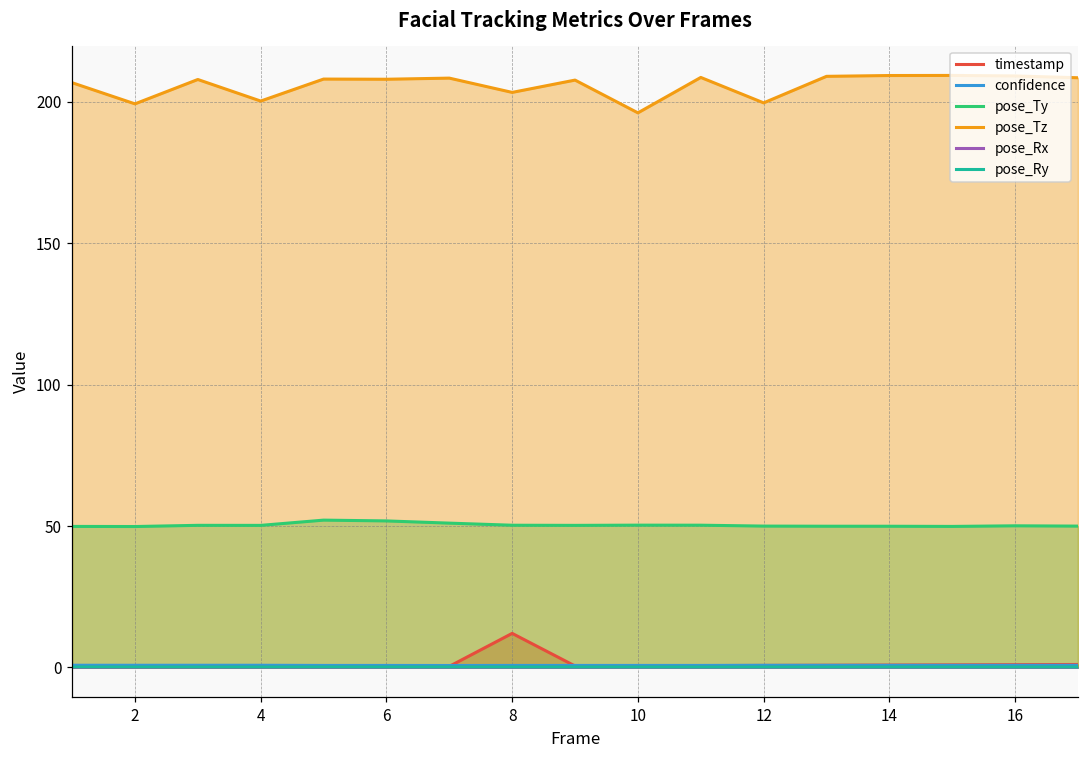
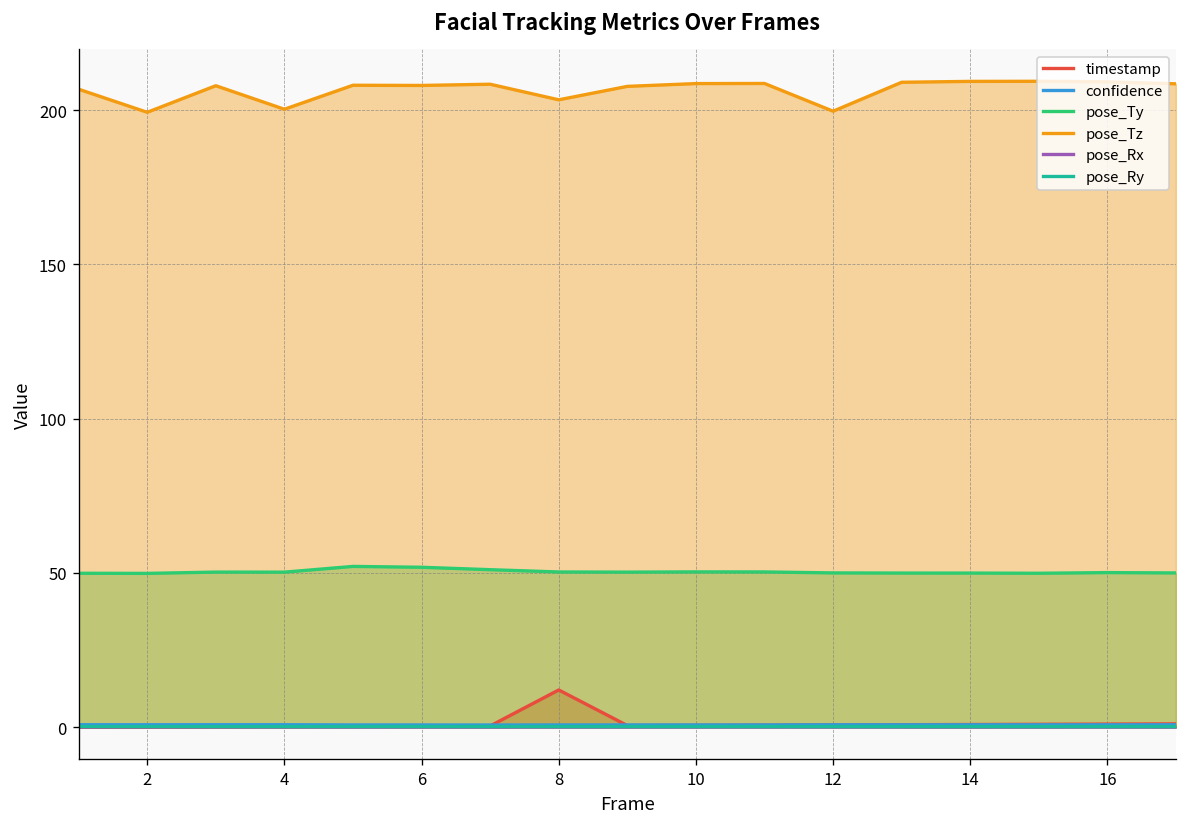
  {
    "timestamp": {
      "8": 12
    },
    "pose_Tz": {
      "2": 199,
      "4": 200,
      "6": 208,
      "8": 203,
-     "10": 196,
+     "10": 209,
      "12": 200,
      "14": 209
    }
  }
